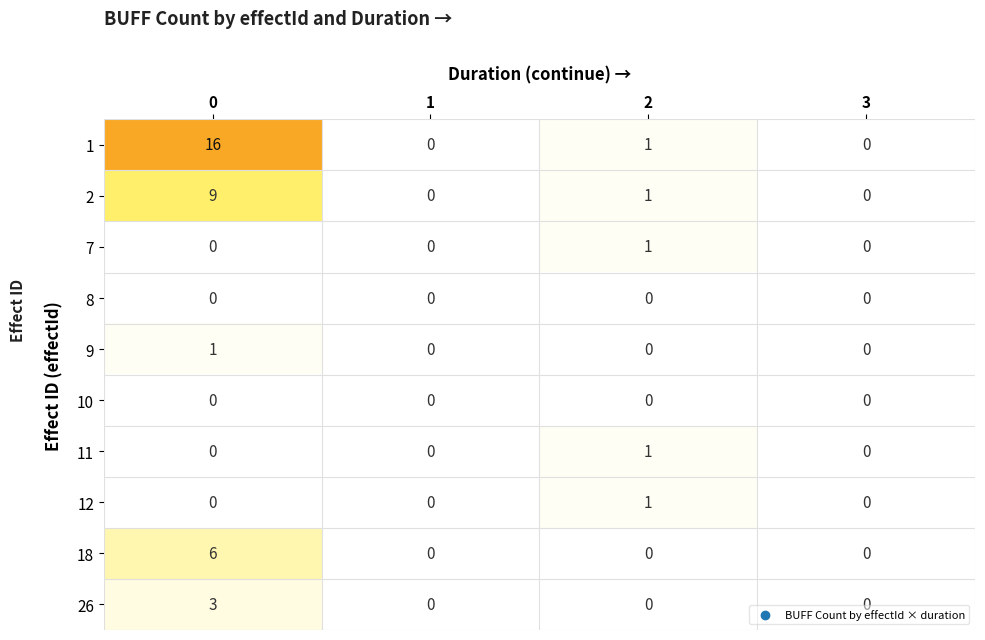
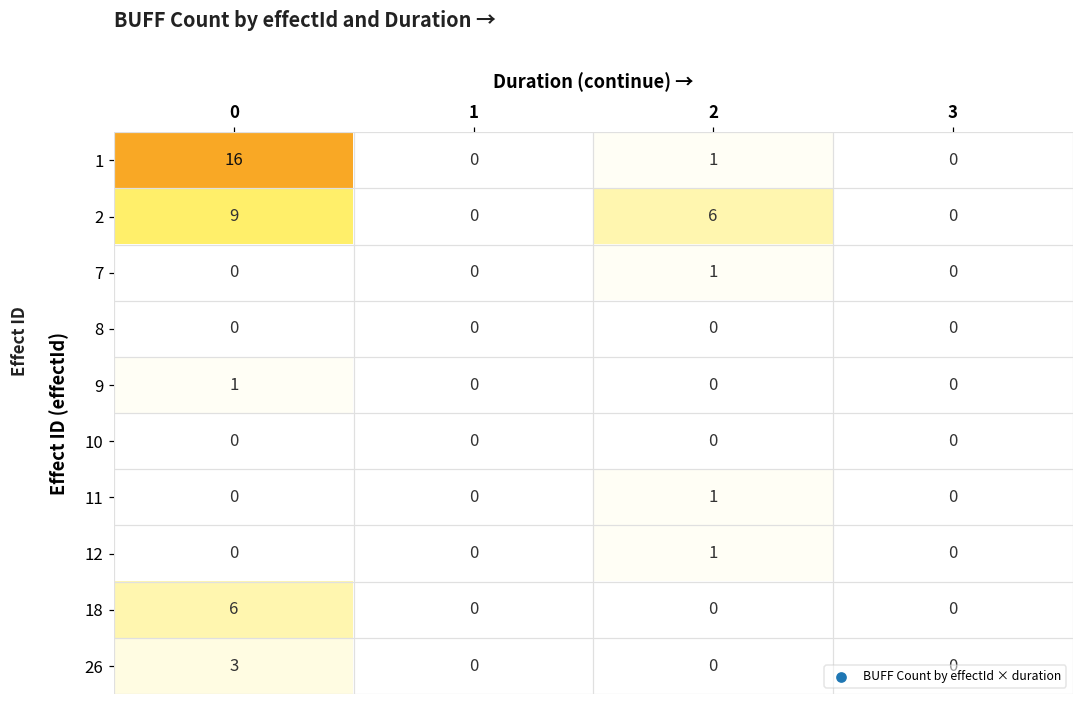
  {
    "1": {
      "0": 16,
      "1": 0,
      "2": 1,
      "3": 0
    },
    "2": {
      "0": 9,
      "1": 0,
-     "2": 1,
+     "2": 6,
      "3": 0
    },
    "7": {
      "0": 0,
      "1": 0,
      "2": 1,
      "3": 0
    },
    "8": {
      "0": 0,
      "1": 0,
      "2": 0,
      "3": 0
    },
    "9": {
      "0": 1,
      "1": 0,
      "2": 0,
      "3": 0
    },
    "10": {
      "0": 0,
      "1": 0,
      "2": 0,
      "3": 0
    },
    "11": {
      "0": 0,
      "1": 0,
      "2": 1,
      "3": 0
    },
    "12": {
      "0": 0,
      "1": 0,
      "2": 1,
      "3": 0
    },
    "18": {
      "0": 6,
      "1": 0,
      "2": 0,
      "3": 0
    },
    "26": {
      "0": 3,
      "1": 0,
      "2": 0
    }
  }
